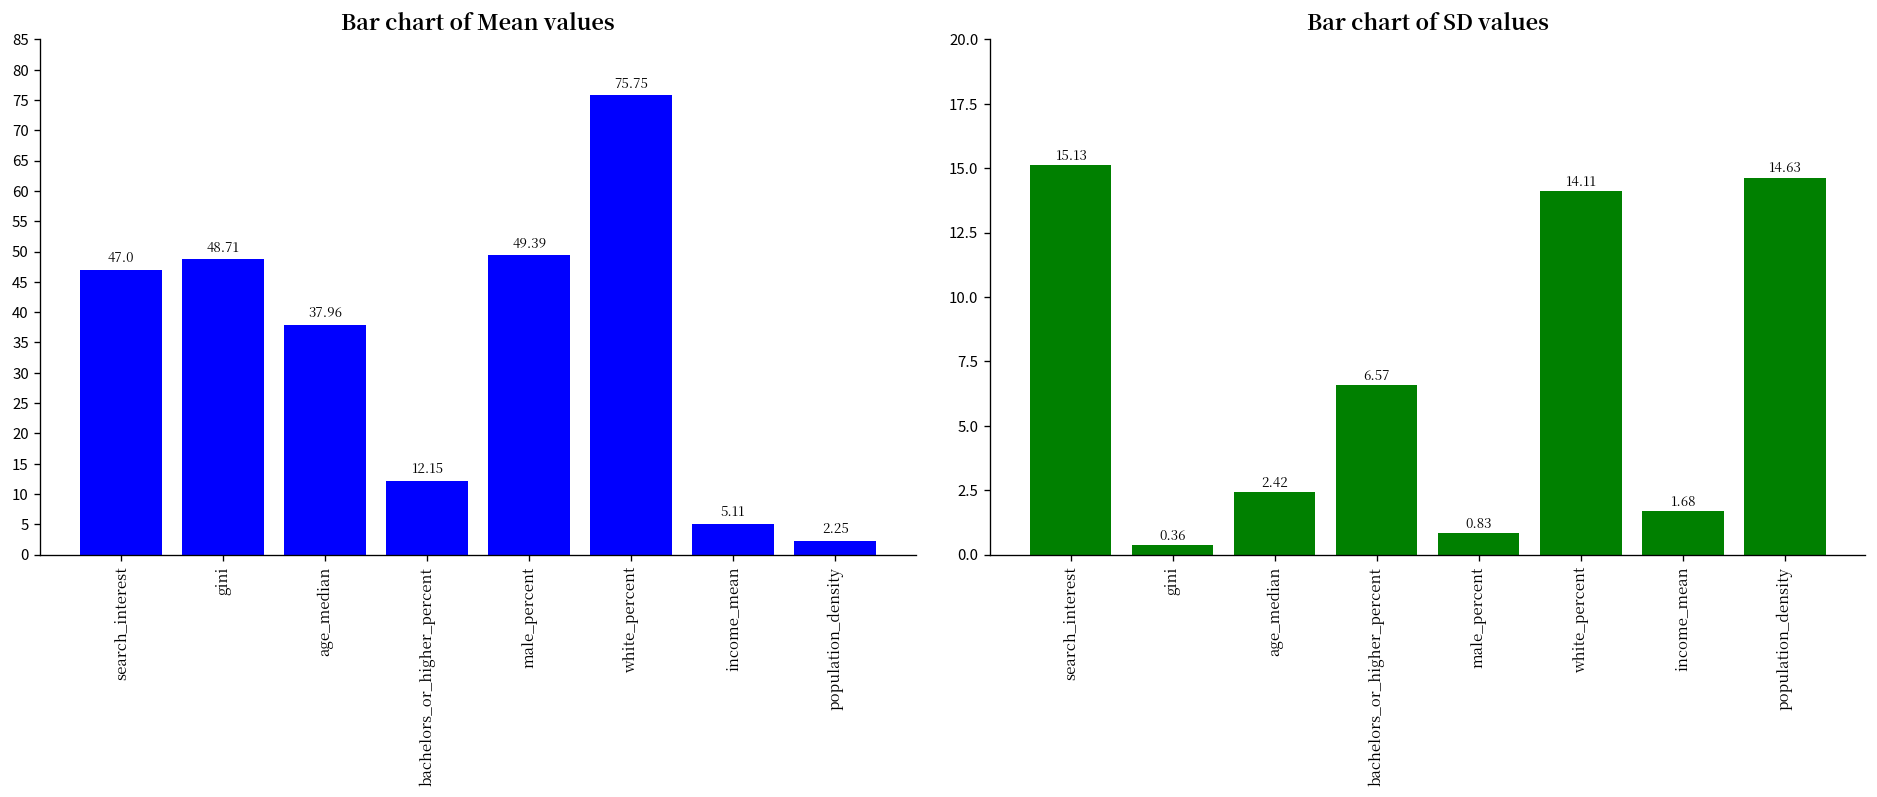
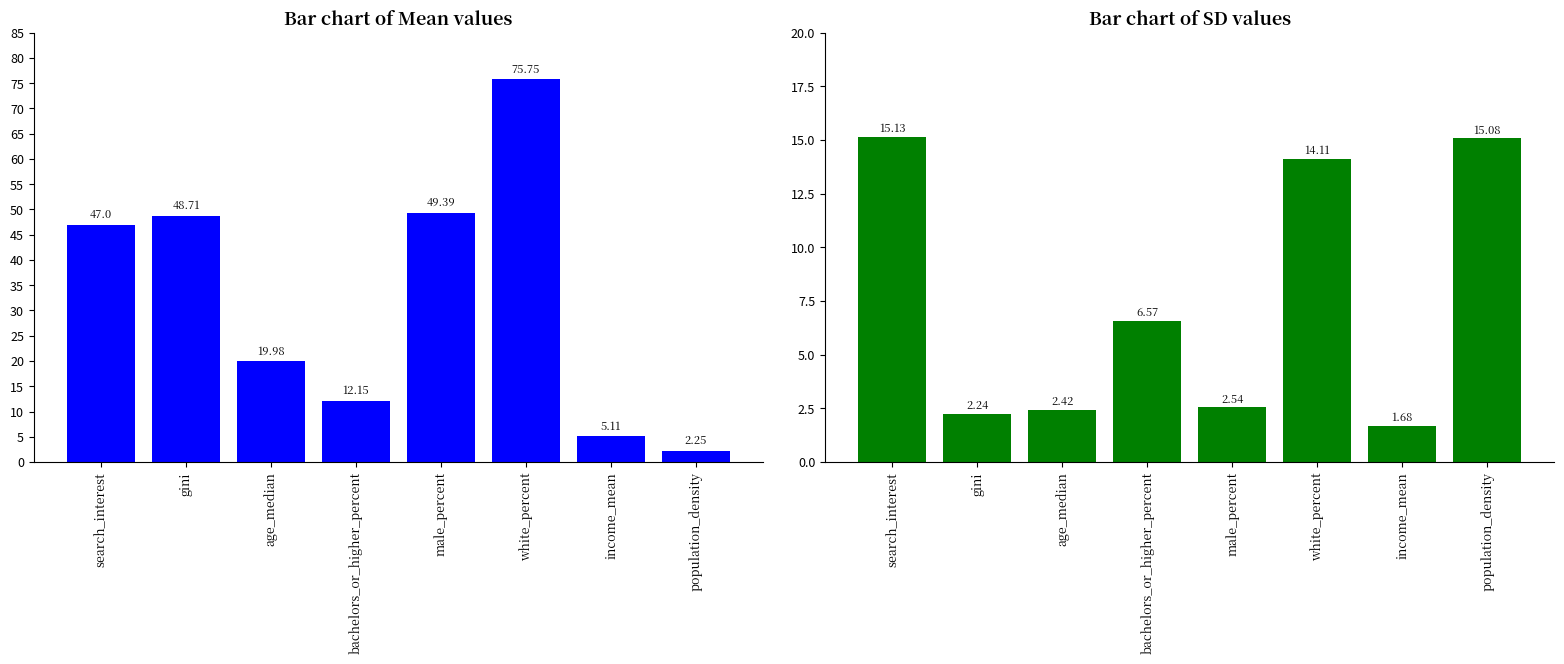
  {
    "Bar chart of Mean values": {
      "search_interest": 47.0,
      "gini": 48.71,
-     "age_median": 37.96,
+     "age_median": 19.98,
      "bachelors_or_higher_percent": 12.15,
      "male_percent": 49.39,
      "white_percent": 75.75,
      "income_mean": 5.11,
      "population_density": 2.25
    },
    "Bar chart of SD values": {
      "search_interest": 15.13,
-     "gini": 0.36,
+     "gini": 2.24,
      "age_median": 2.42,
      "bachelors_or_higher_percent": 6.57,
-     "male_percent": 0.83,
+     "male_percent": 2.54,
      "white_percent": 14.11,
      "income_mean": 1.68,
-     "population_density": 14.63
+     "population_density": 15.08
    }
  }
